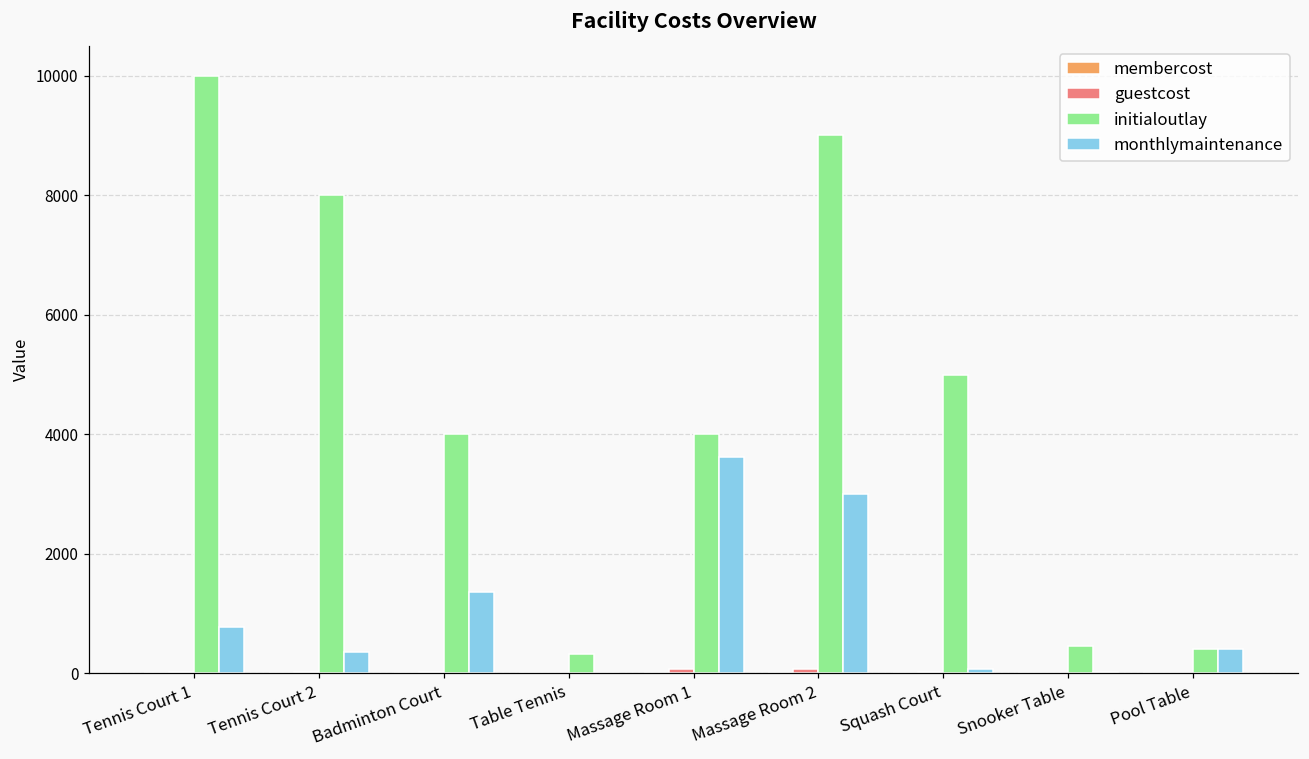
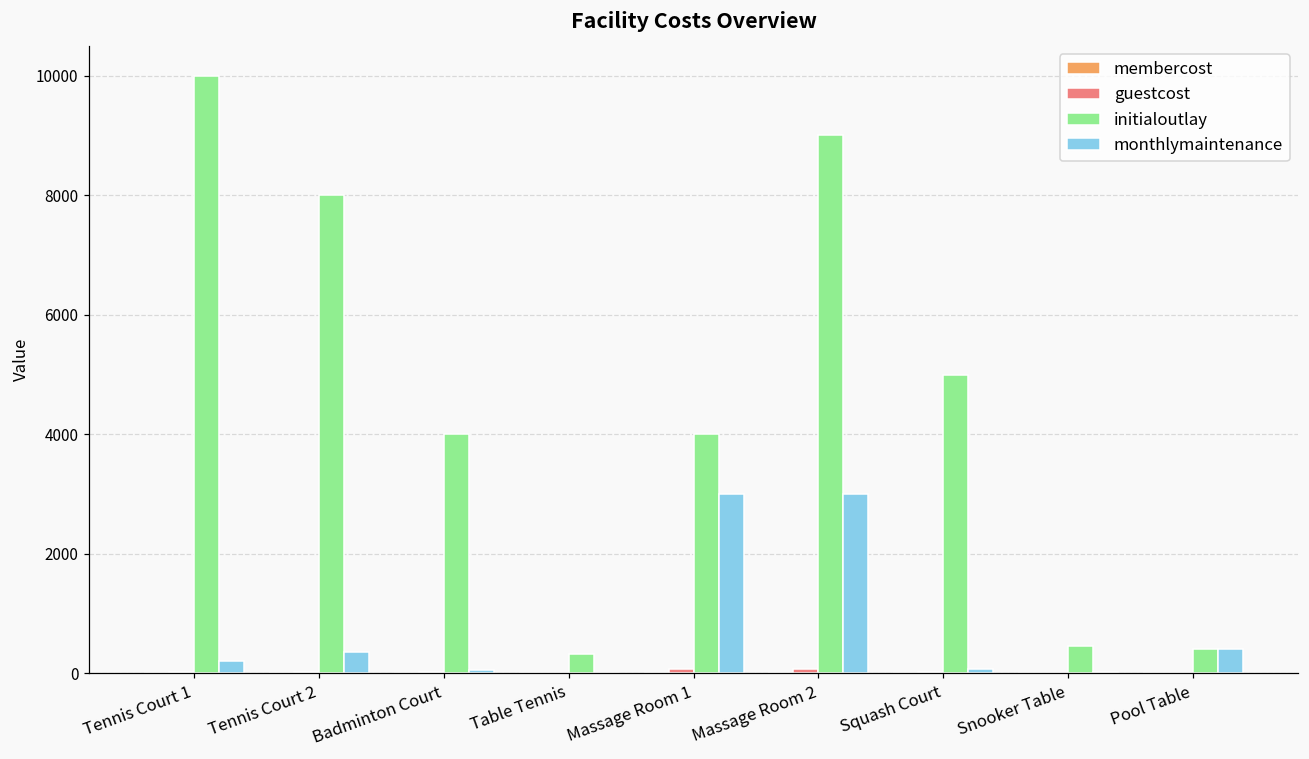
  {
    "initialoutlay": {
      "Tennis Court 1": 10000,
      "Tennis Court 2": 8000,
      "Badminton Court": 4000,
      "Table Tennis": 300,
      "Massage Room 1": 4000,
      "Massage Room 2": 9000,
      "Squash Court": 5000,
      "Snooker Table": 500,
      "Pool Table": 400
    },
    "monthlymaintenance": {
-     "Tennis Court 1": 800,
+     "Tennis Court 1": 200,
      "Tennis Court 2": 400,
-     "Badminton Court": 1400,
-     "Massage Room 1": 3600,
+     "Badminton Court": 100,
+     "Massage Room 1": 3000,
      "Massage Room 2": 3000,
      "Squash Court": 100,
      "Pool Table": 400
    }
  }
